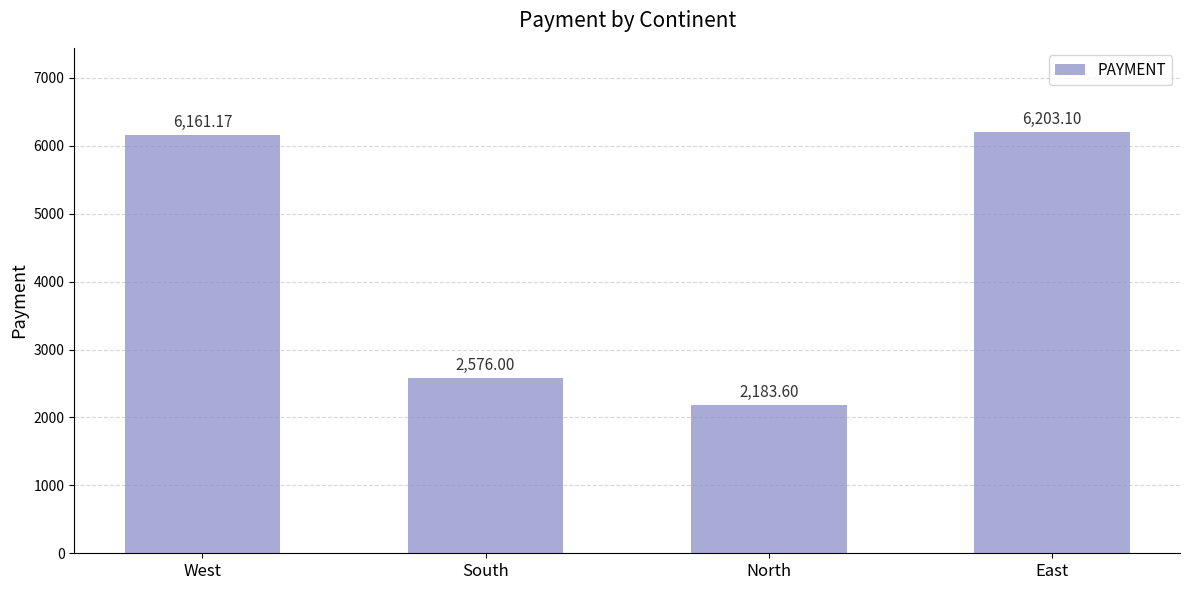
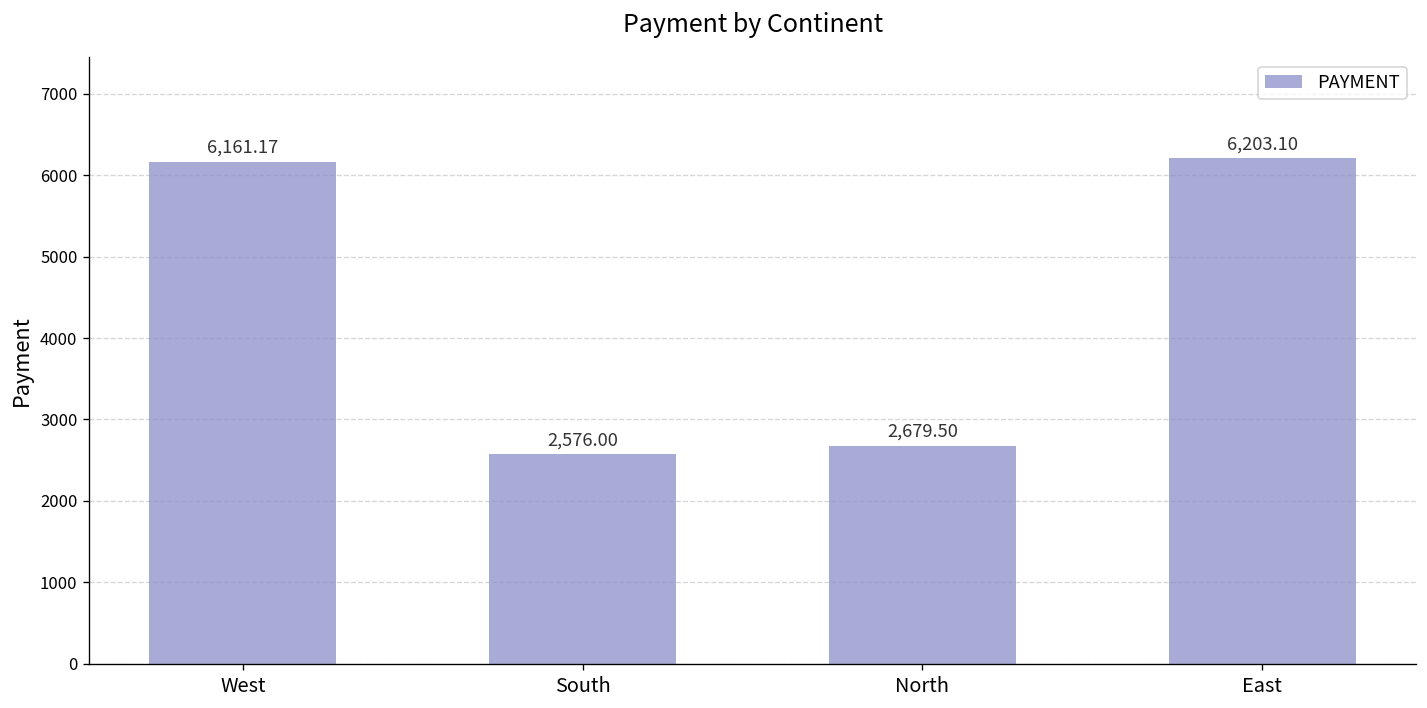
  {
    "West": "6,161.17",
    "South": "2,576.00",
-   "North": "2,183.60",
+   "North": "2,679.50",
    "East": "6,203.10"
  }
